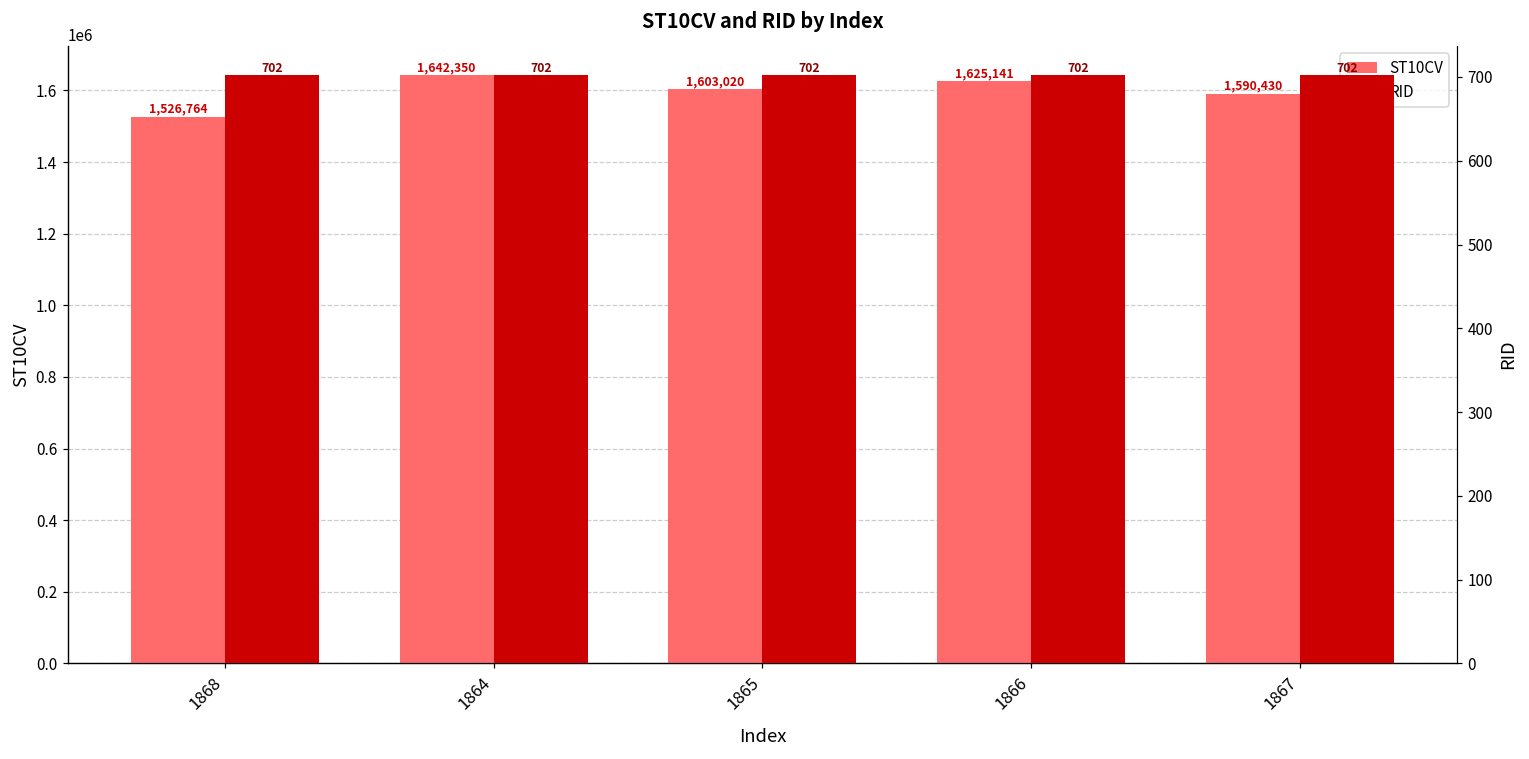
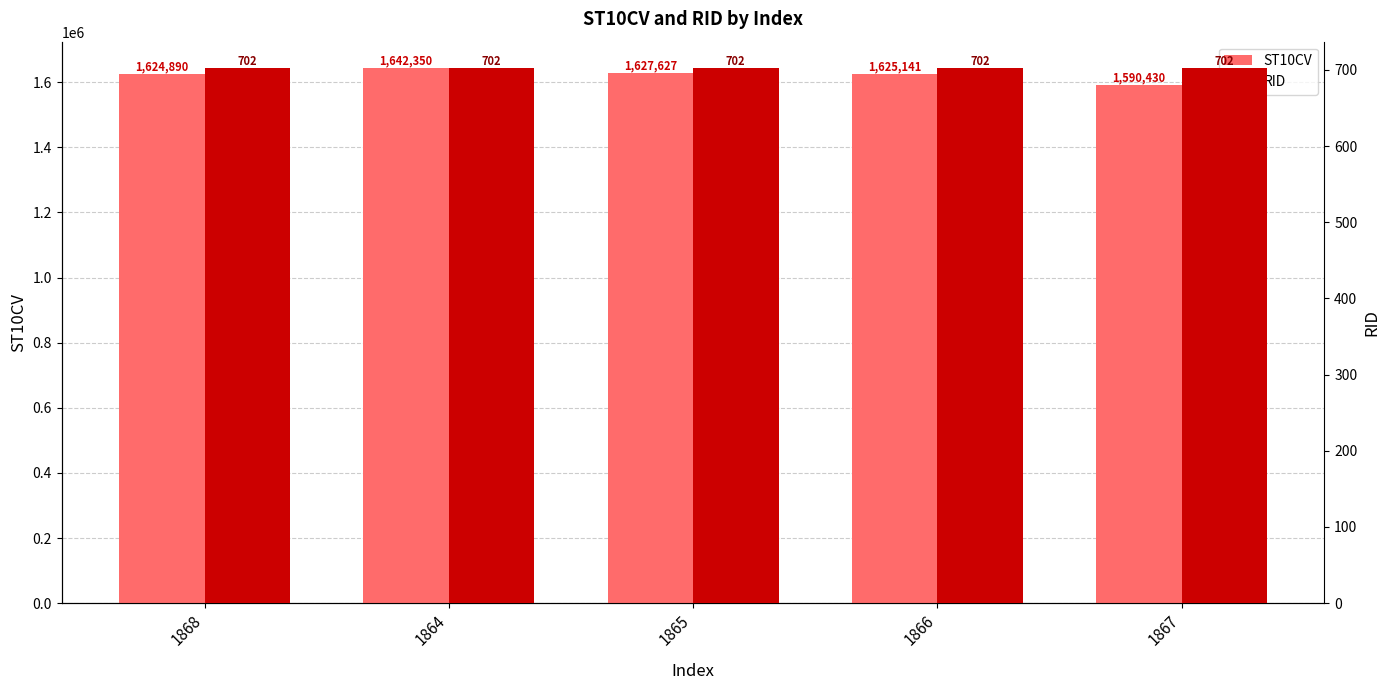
  {
    "ST10CV": {
-     "1868": "1,526,764",
+     "1868": "1,624,890",
      "1864": "1,642,350",
-     "1865": "1,603,020",
+     "1865": "1,627,627",
      "1866": "1,625,141",
      "1867": "1,590,430"
    },
    "RID": {
      "1868": "702",
      "1864": "702",
      "1865": "702",
      "1866": "702"
    }
  }
